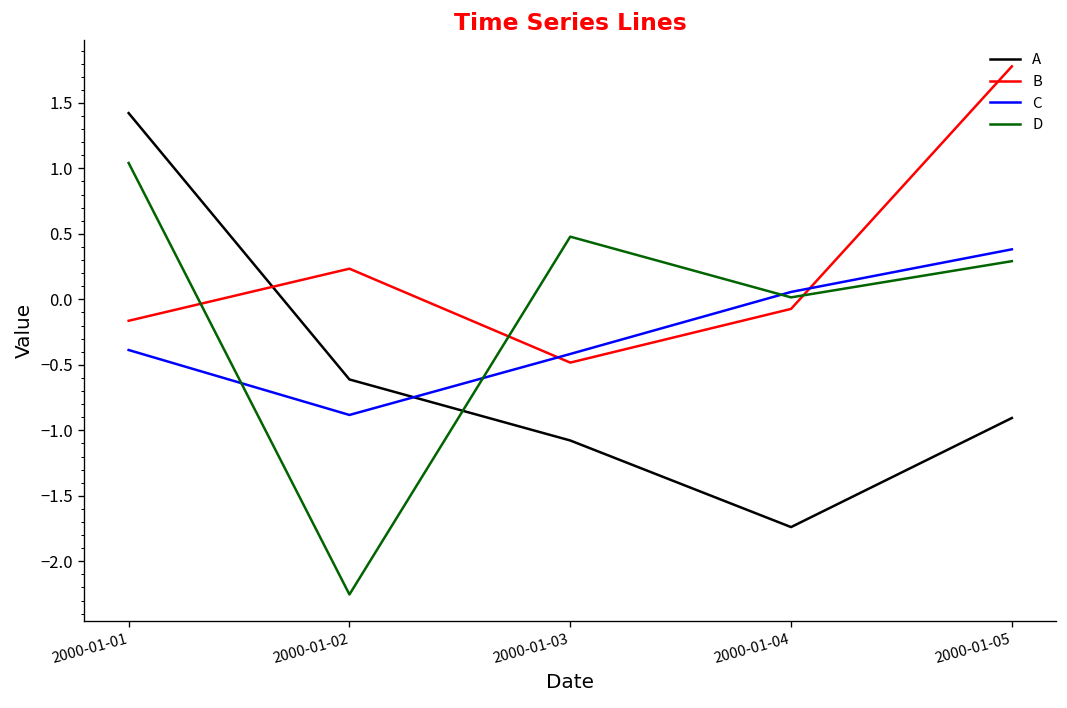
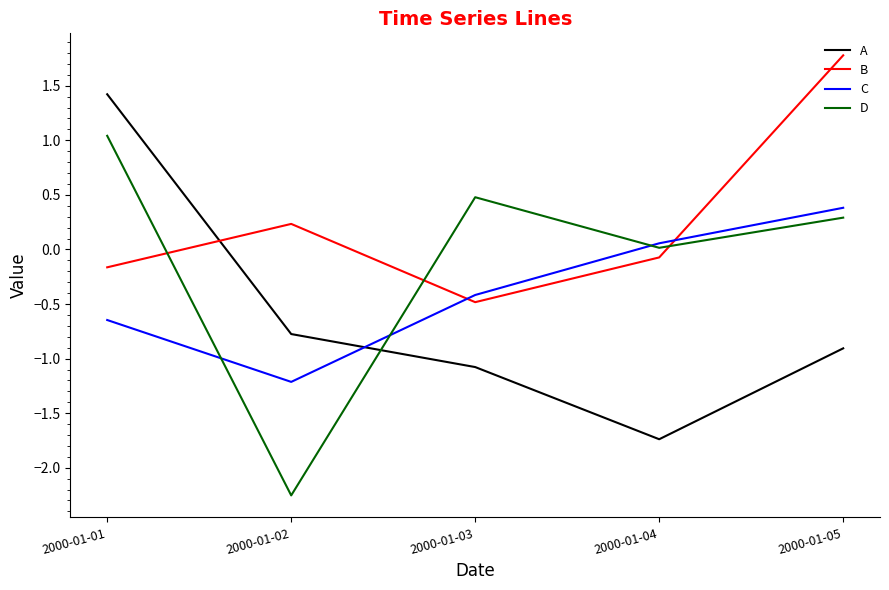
  {
    "A": {
      "2000-01-01": 1.42,
-     "2000-01-02": -0.61,
+     "2000-01-02": -0.77,
      "2000-01-03": -1.08,
      "2000-01-04": -1.74,
      "2000-01-05": -0.91
    },
    "B": {
      "2000-01-01": -0.16,
      "2000-01-02": 0.23,
      "2000-01-03": -0.48,
      "2000-01-04": -0.07,
      "2000-01-05": 1.78
    },
    "C": {
-     "2000-01-01": -0.39,
-     "2000-01-02": -0.88,
+     "2000-01-01": -0.65,
+     "2000-01-02": -1.21,
      "2000-01-03": -0.42,
      "2000-01-04": 0.06,
      "2000-01-05": 0.38
    },
    "D": {
      "2000-01-01": 1.04,
      "2000-01-02": -2.25,
      "2000-01-03": 0.48,
      "2000-01-04": 0.02,
      "2000-01-05": 0.29
    }
  }
